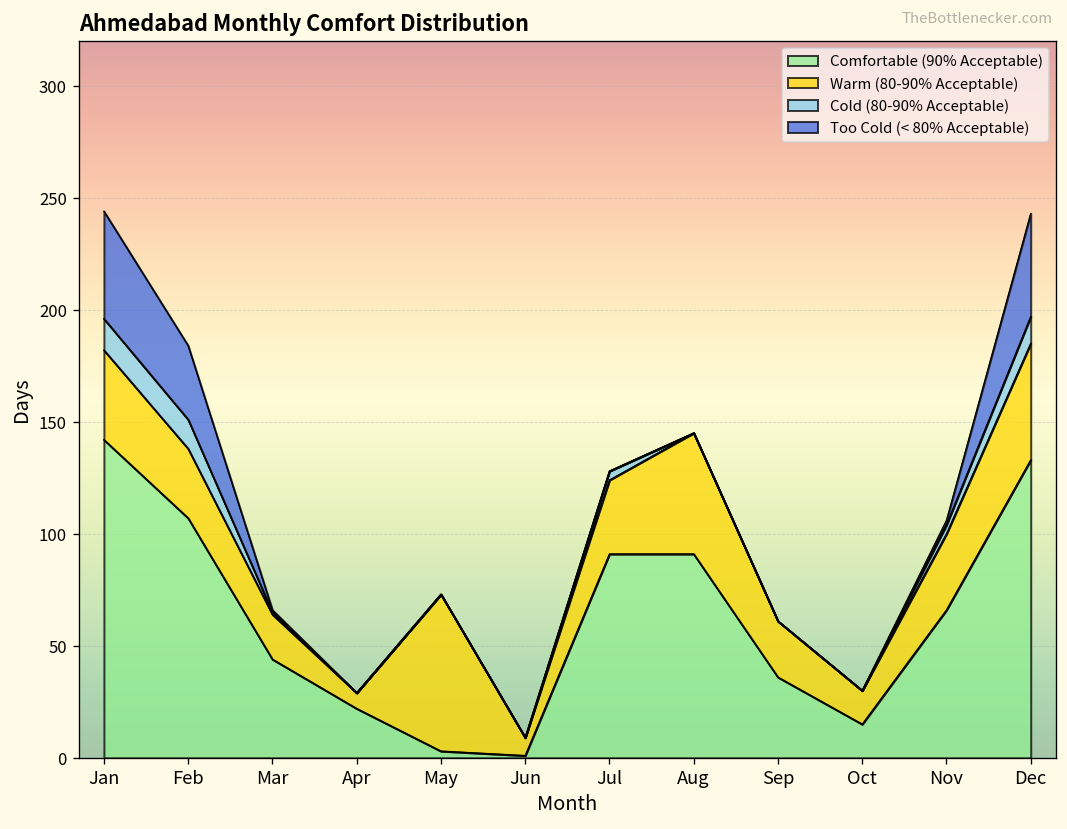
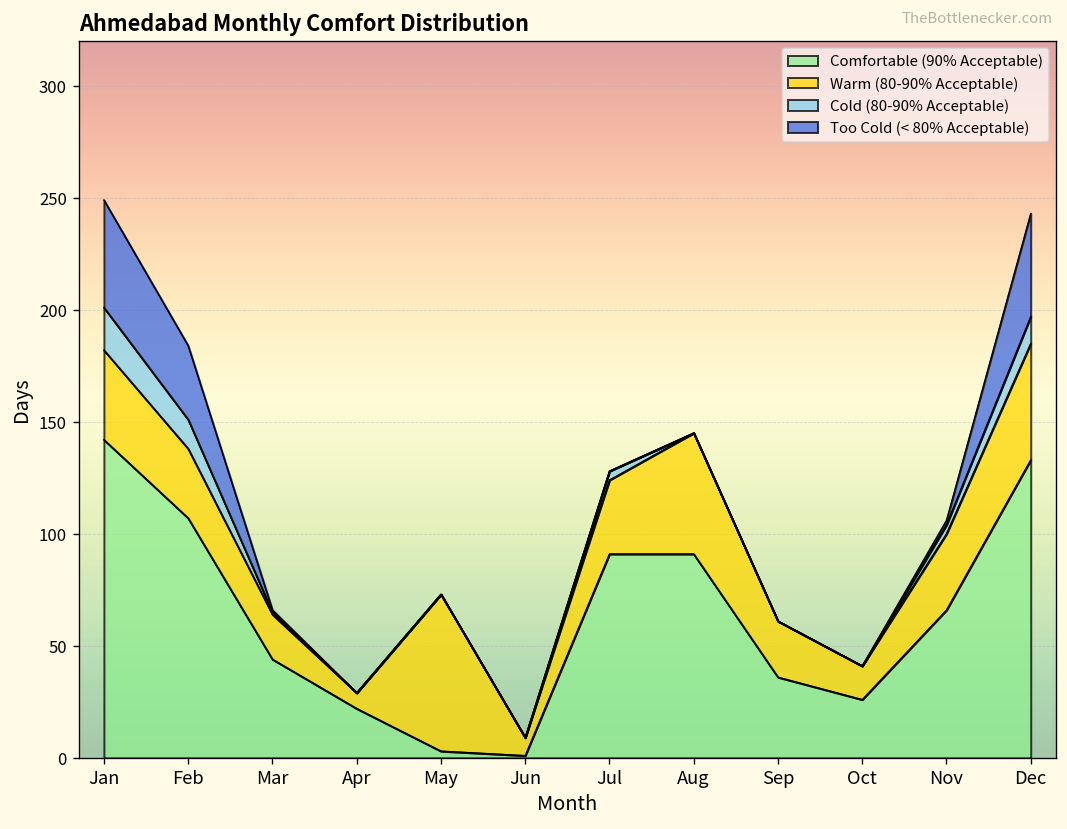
  {
    "Comfortable (90% Acceptable)": {
      "Jan": 142,
      "Feb": 107,
      "Mar": 44,
      "Apr": 22,
      "May": 3,
      "Jun": 1,
      "Jul": 91,
      "Aug": 91,
      "Sep": 36,
-     "Oct": 15,
+     "Oct": 26,
      "Nov": 66,
      "Dec": 133
    },
    "Warm (80-90% Acceptable)": {
      "Jan": 40,
      "Feb": 31,
      "Jul": 33,
      "Nov": 34,
      "Dec": 52
    },
    "Cold (80-90% Acceptable)": {
-     "Jan": 14,
+     "Jan": 19,
      "Feb": 13,
      "Nov": 4,
      "Dec": 12
    },
    "Too Cold (< 80% Acceptable)": {
      "Jan": 48,
      "Feb": 33,
      "Nov": 2,
      "Dec": 46
    }
  }
